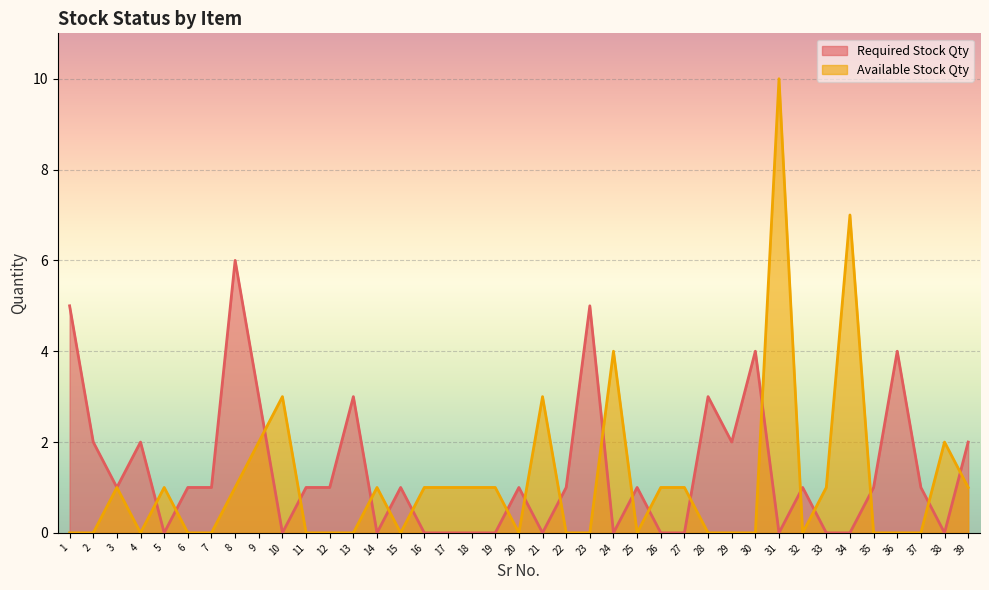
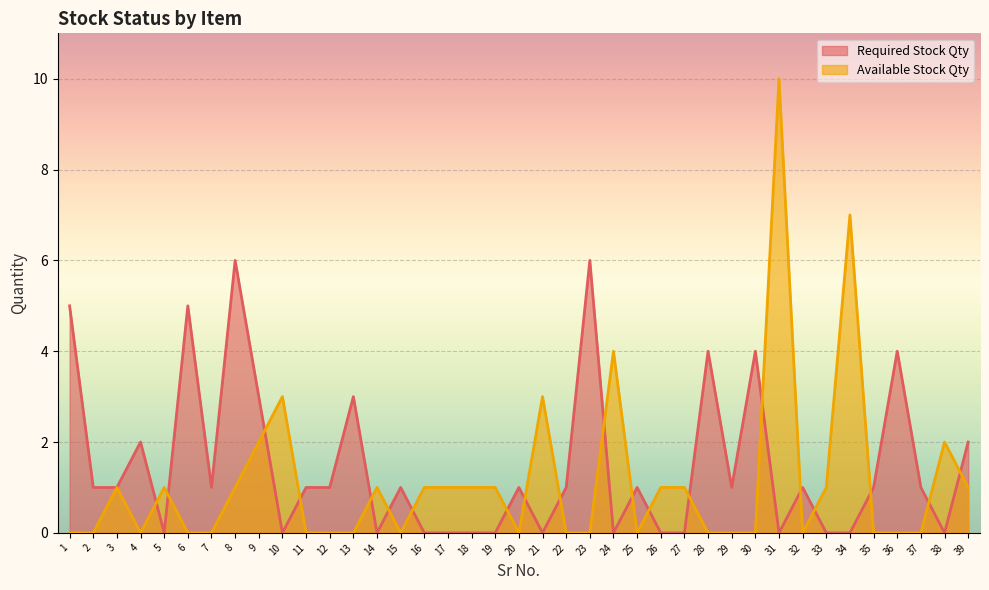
  {
    "Required Stock Qty": {
      "1": 5,
-     "2": 2,
+     "2": 1,
      "4": 2,
      "5": 0,
-     "6": 1,
+     "6": 5,
      "7": 1,
      "8": 6,
      "9": 3,
      "10": 0,
      "11": 1,
      "12": 1,
      "13": 3,
      "14": 0,
      "15": 1,
      "16": 0,
      "17": 0,
      "18": 0,
      "19": 0,
      "20": 1,
      "21": 0,
      "22": 1,
-     "23": 5,
+     "23": 6,
      "24": 0,
      "25": 1,
      "26": 0,
      "27": 0,
-     "28": 3,
-     "29": 2,
+     "28": 4,
+     "29": 1,
      "30": 4,
      "31": 0,
      "32": 1,
      "33": 0,
      "34": 0,
      "35": 1,
      "36": 4,
      "37": 1,
      "38": 0,
      "39": 2
    },
    "Available Stock Qty": {
      "1": 0,
      "2": 0,
      "4": 0,
      "5": 1,
      "6": 0,
      "7": 0,
      "8": 1,
      "9": 2,
      "10": 3,
      "11": 0,
      "12": 0,
      "13": 0,
      "14": 1,
      "15": 0,
      "16": 1,
      "17": 1,
      "18": 1,
      "19": 1,
      "20": 0,
      "21": 3,
      "22": 0,
      "23": 0,
      "24": 4,
      "25": 0,
      "26": 1,
      "27": 1,
      "28": 0,
      "29": 0,
      "30": 0,
      "31": 10,
      "32": 0,
      "33": 1,
      "34": 7,
      "35": 0,
      "36": 0,
      "37": 0,
      "38": 2,
      "39": 1
    }
  }
